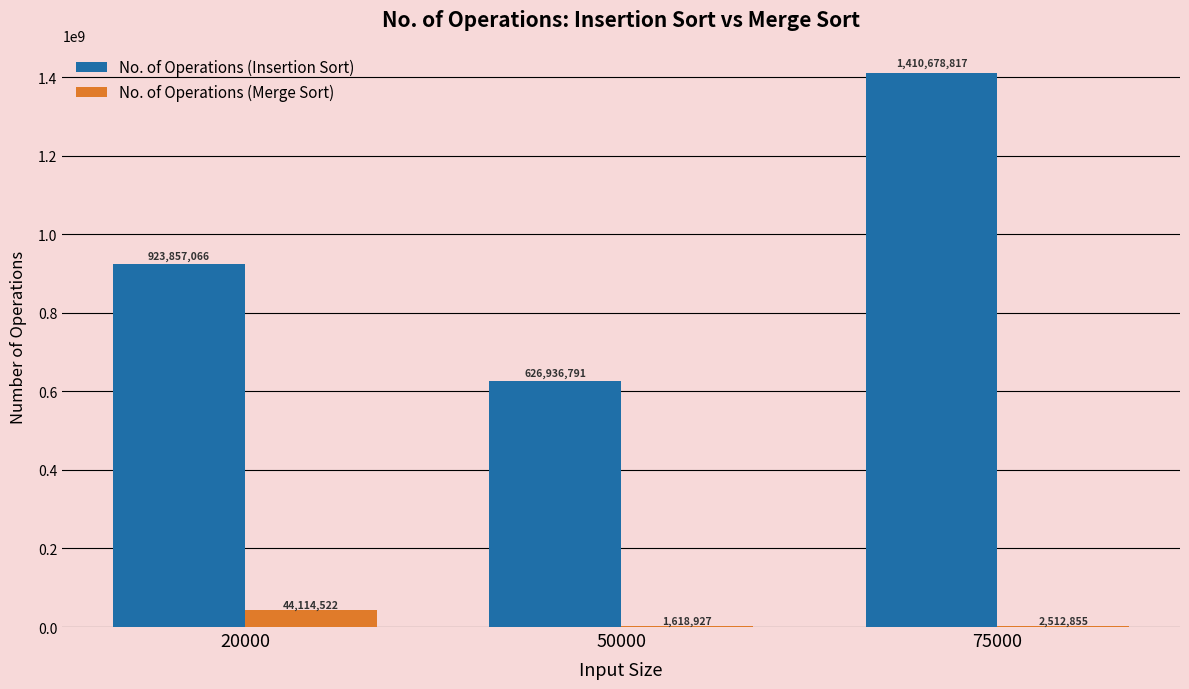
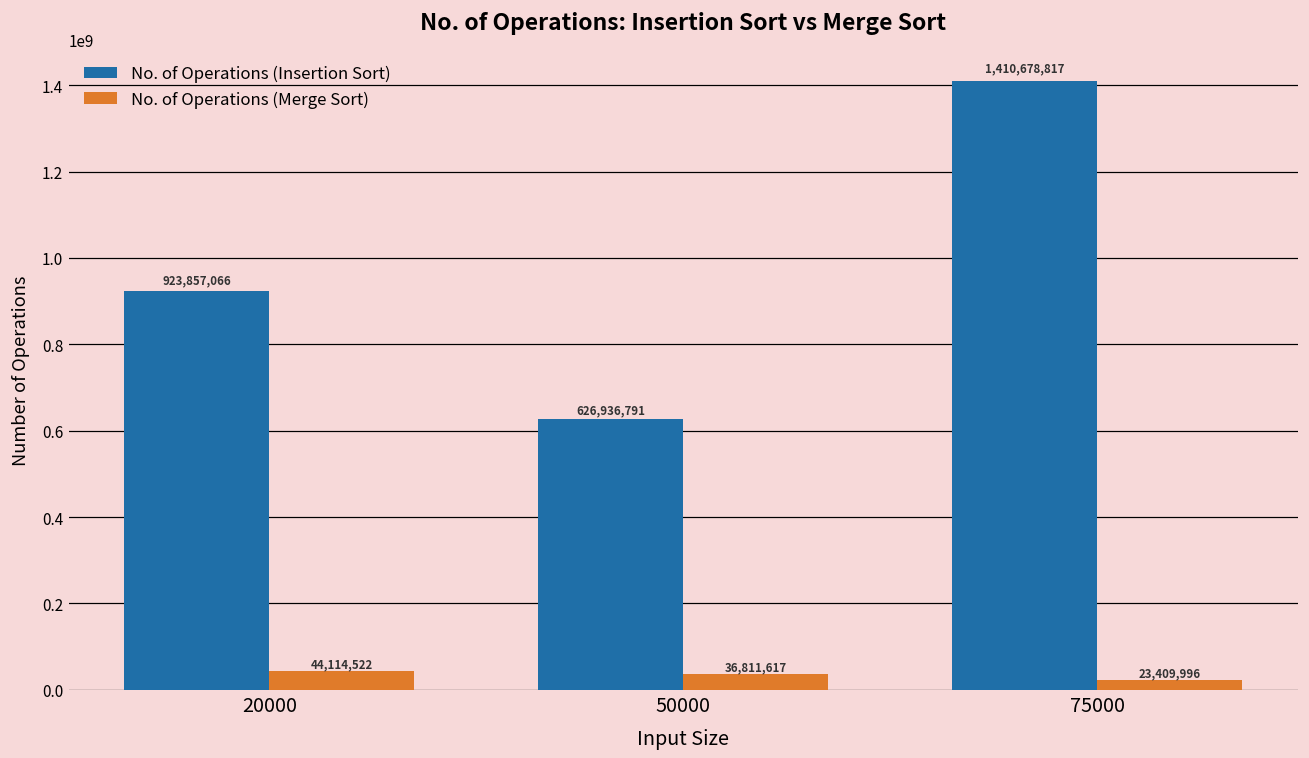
  {
    "No. of Operations (Insertion Sort)": {
      "20000": "923,857,066",
      "50000": "626,936,791",
      "75000": "1,410,678,817"
    },
    "No. of Operations (Merge Sort)": {
      "20000": "44,114,522",
-     "50000": "1,618,927",
-     "75000": "2,512,855"
+     "50000": "36,811,617",
+     "75000": "23,409,996"
    }
  }
